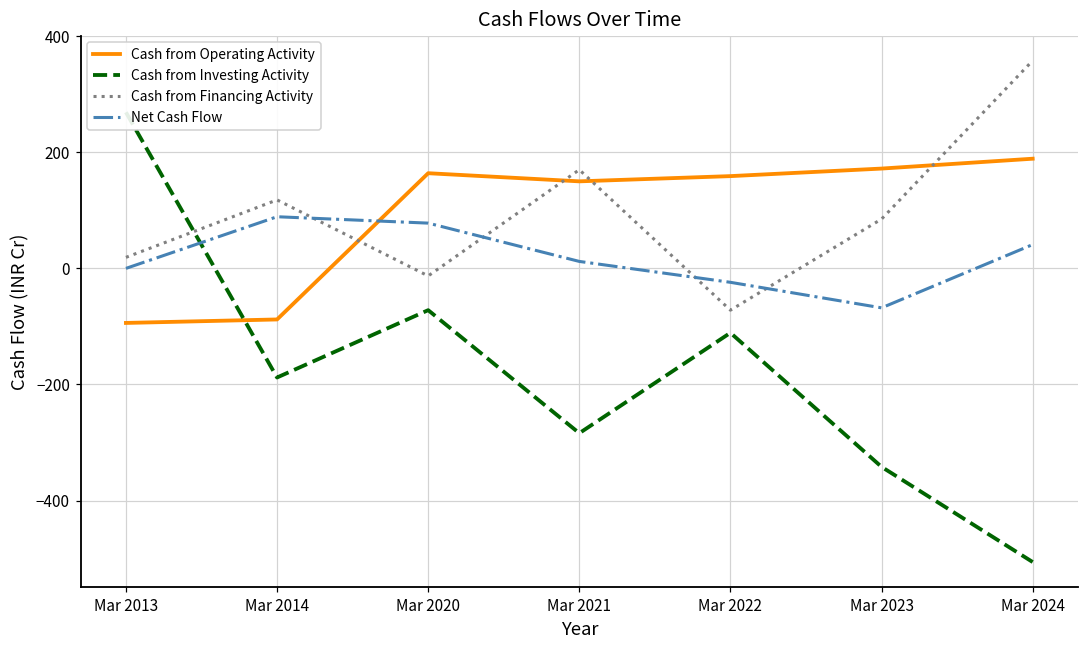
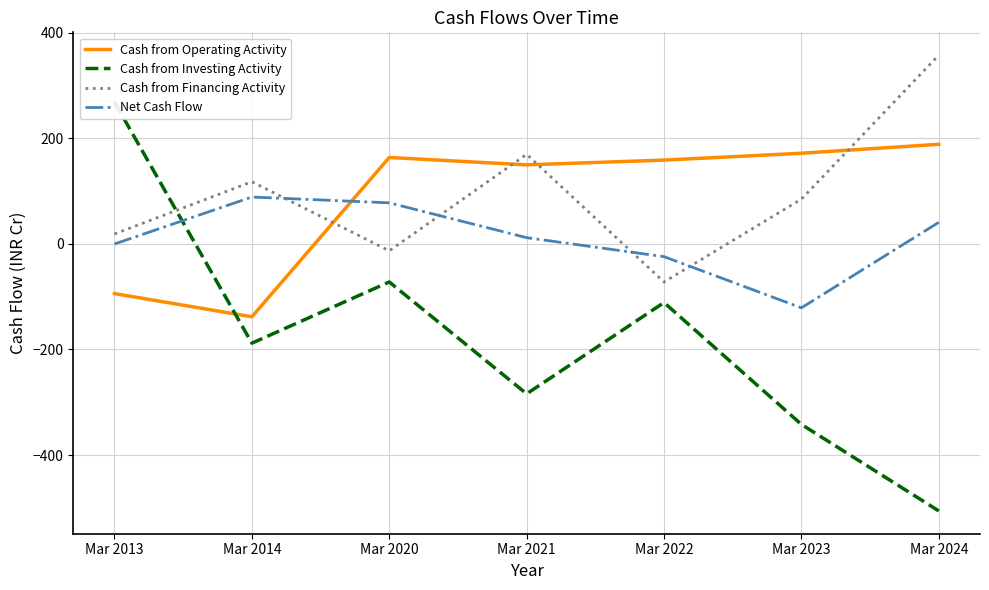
  {
    "Cash from Operating Activity": {
      "Mar 2013": -90,
-     "Mar 2014": -90,
+     "Mar 2014": -140,
      "Mar 2020": 160,
      "Mar 2021": 150,
      "Mar 2022": 160,
      "Mar 2023": 170,
      "Mar 2024": 190
    },
    "Cash from Investing Activity": {
      "Mar 2014": -190,
      "Mar 2020": -70,
      "Mar 2021": -280,
      "Mar 2022": -110,
      "Mar 2023": -340,
      "Mar 2024": -510
    },
    "Cash from Financing Activity": {
      "Mar 2013": 20,
      "Mar 2014": 120,
      "Mar 2020": -10,
      "Mar 2021": 170,
      "Mar 2022": -70,
      "Mar 2023": 90,
      "Mar 2024": 360
    },
    "Net Cash Flow": {
      "Mar 2013": 0,
      "Mar 2014": 90,
      "Mar 2020": 80,
      "Mar 2021": 10,
      "Mar 2022": -20,
-     "Mar 2023": -70,
+     "Mar 2023": -120,
      "Mar 2024": 40
    }
  }
